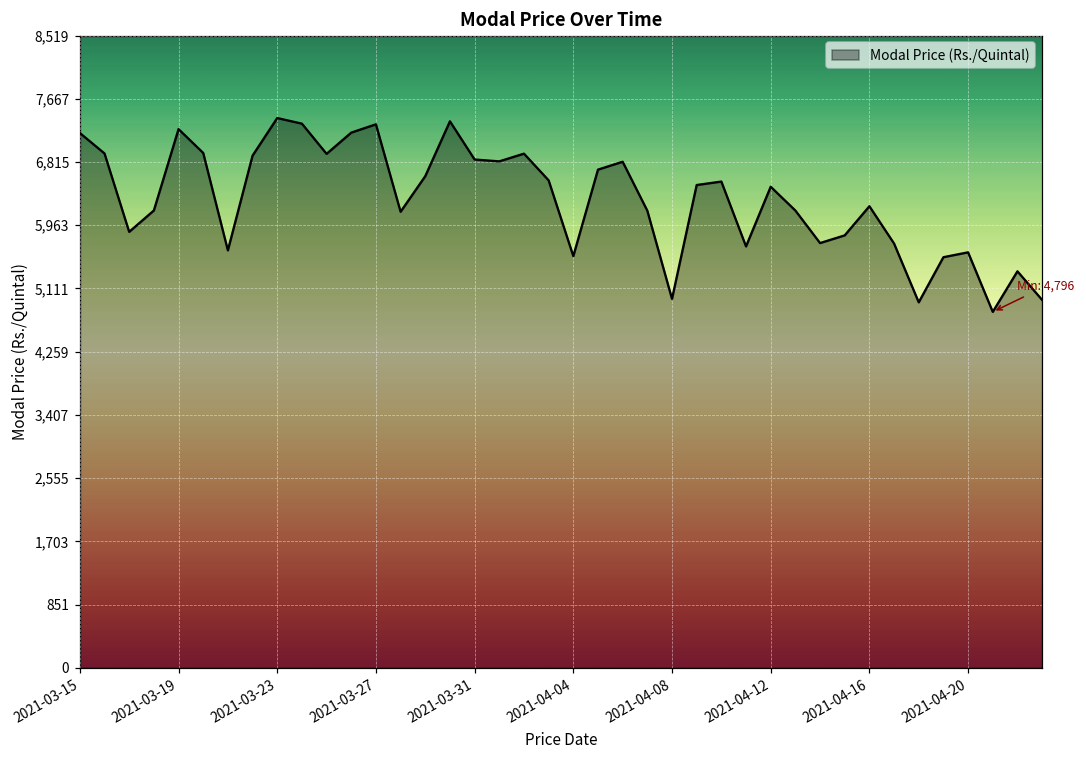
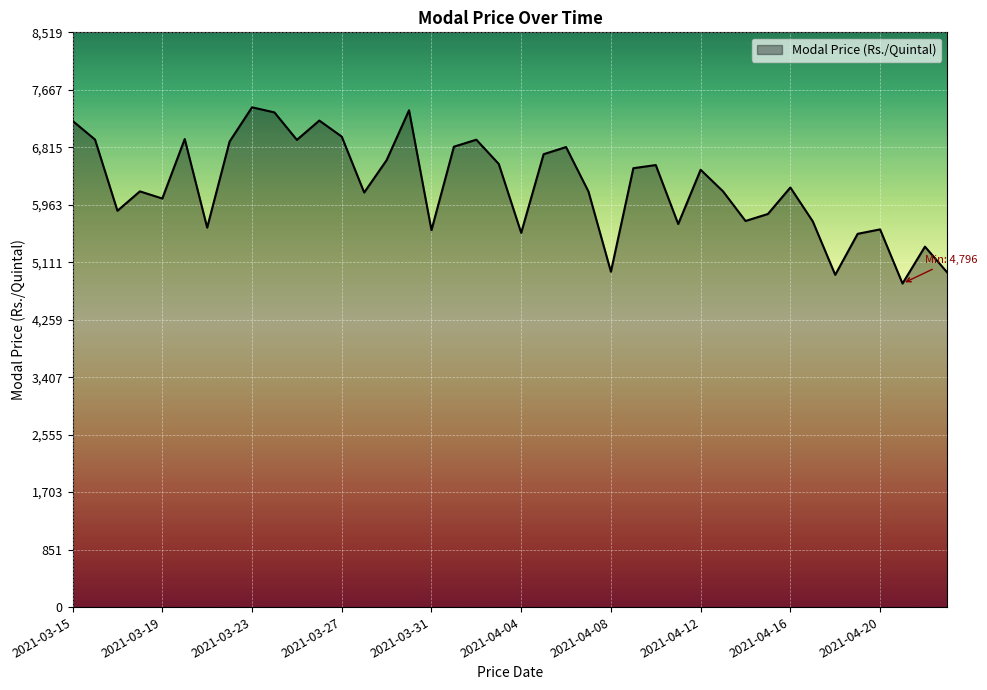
  {
    "2021-03-15": "7,200",
-   "2021-03-19": "7,300",
+   "2021-03-19": "6,100",
    "2021-03-23": "7,400",
-   "2021-03-27": "7,300",
-   "2021-03-31": "6,800",
+   "2021-03-27": "7,000",
+   "2021-03-31": "5,600",
    "2021-04-04": "5,500",
    "2021-04-08": "5,000",
    "2021-04-12": "6,500",
    "2021-04-16": "6,200",
    "2021-04-20": "5,600"
  }
